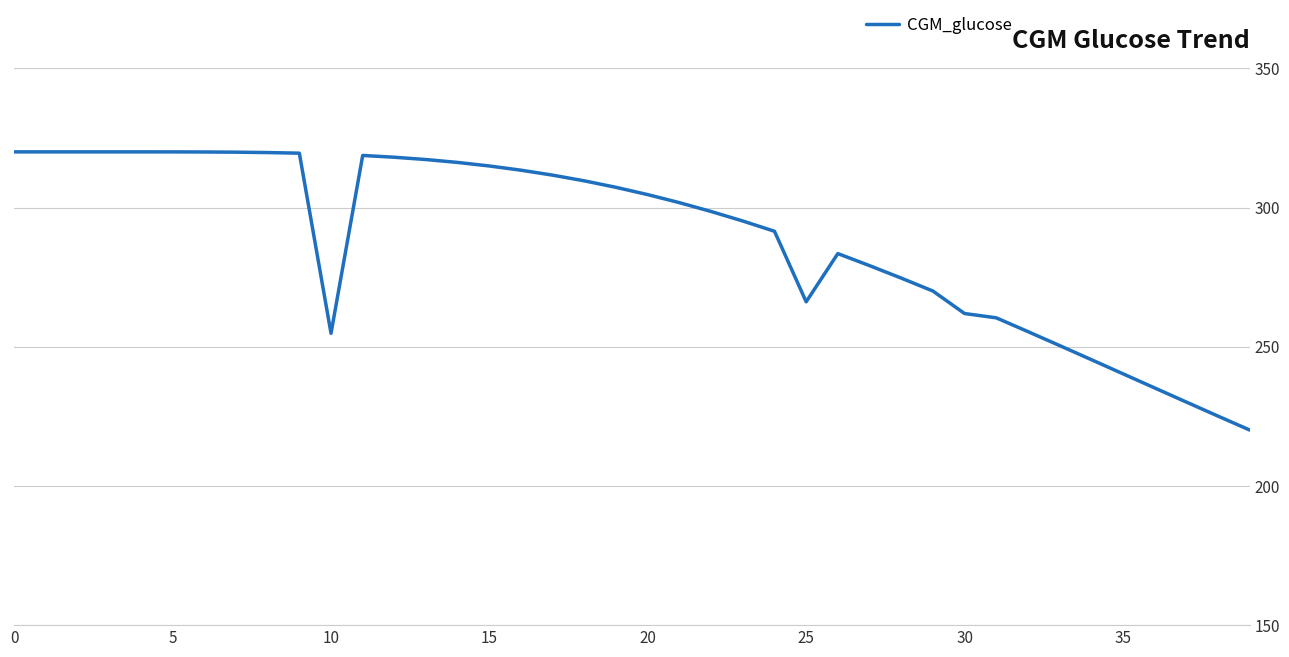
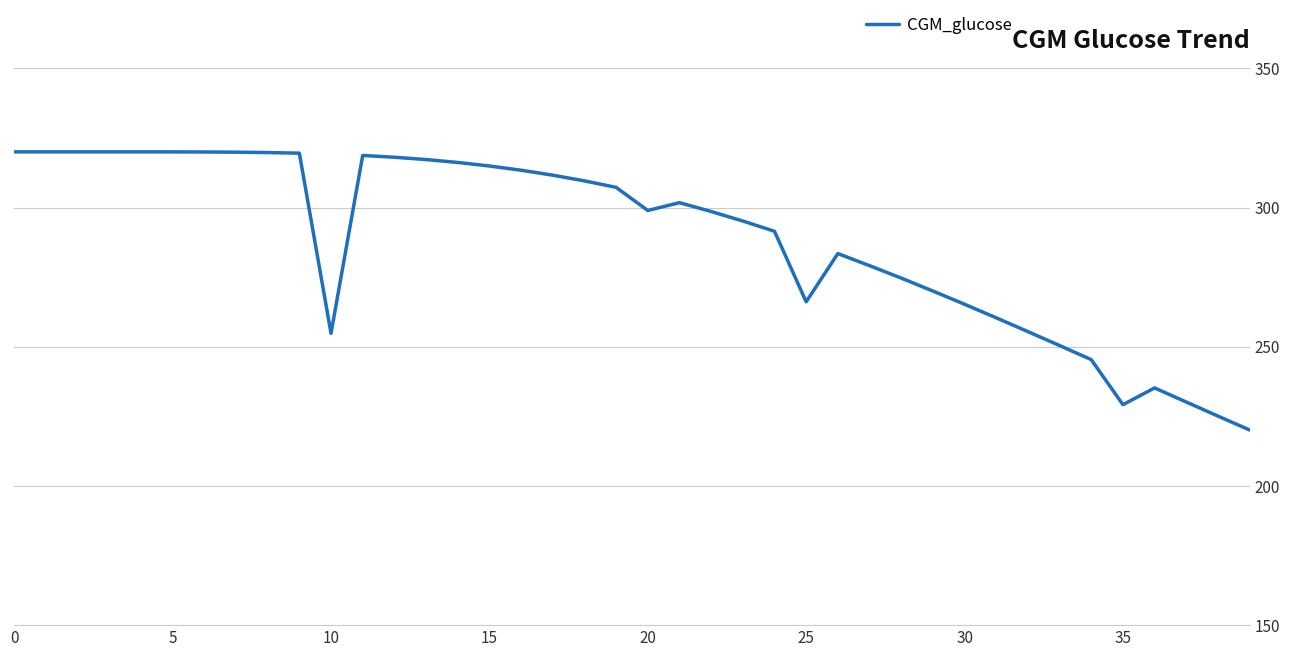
  {
    "0": 320,
    "5": 320,
    "10": 255,
    "15": 315,
-   "20": 305,
+   "20": 299,
    "25": 266,
-   "30": 262,
-   "35": 240
+   "30": 265,
+   "35": 229
  }
